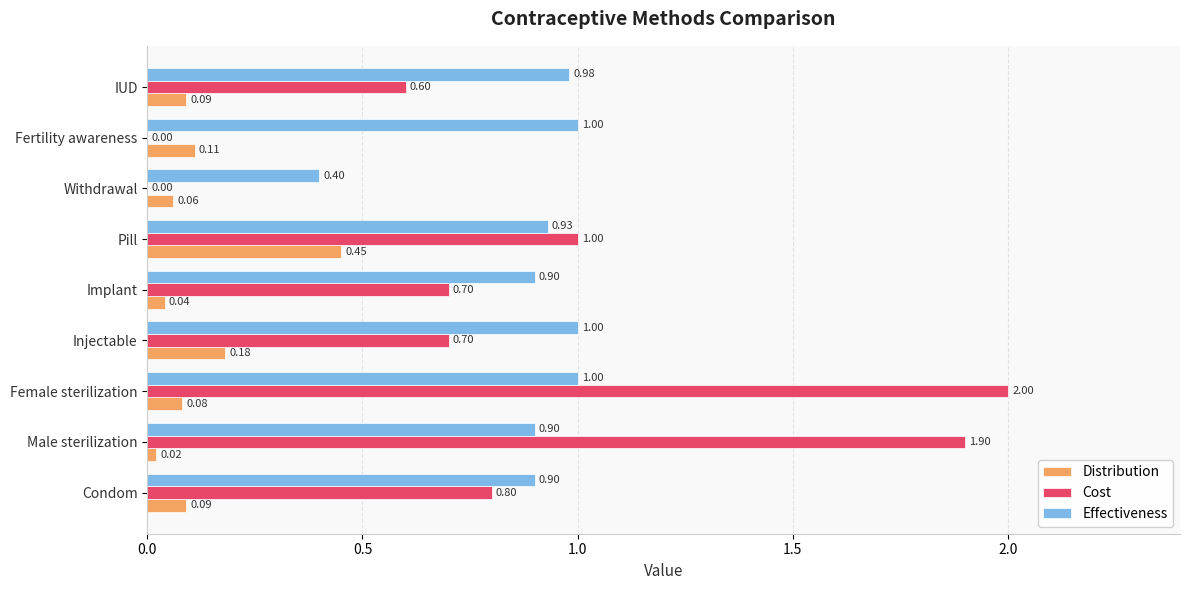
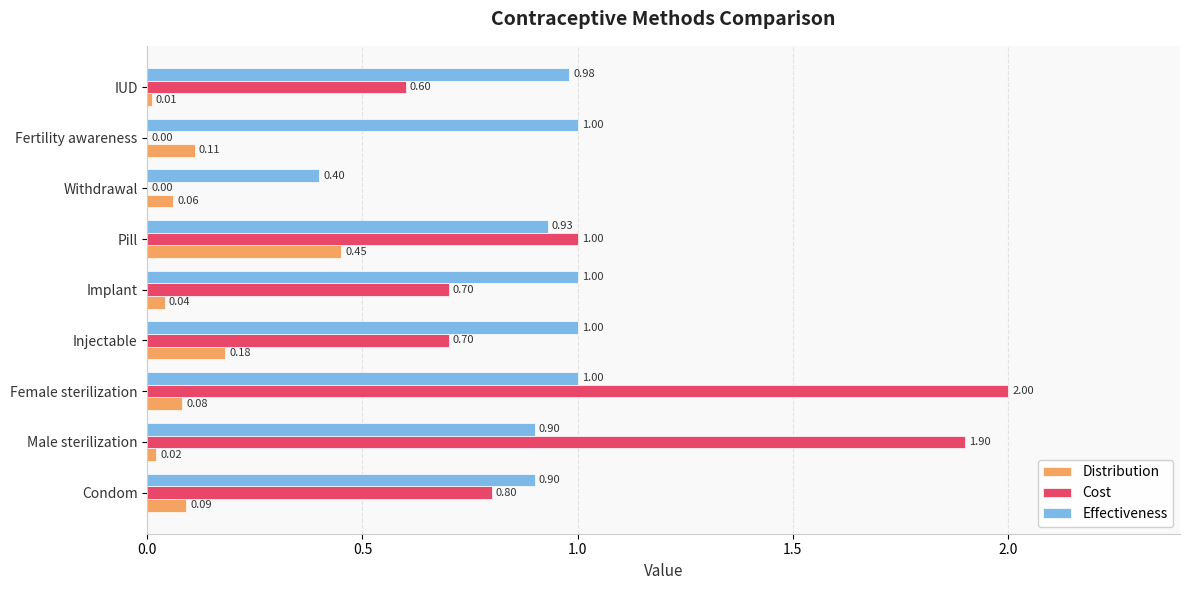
  {
    "Distribution": {
-     "IUD": 0.09,
+     "IUD": 0.01,
      "Fertility awareness": 0.11,
      "Withdrawal": 0.06,
      "Pill": 0.45,
      "Implant": 0.04,
      "Injectable": 0.18,
      "Female sterilization": 0.08,
      "Male sterilization": 0.02,
      "Condom": 0.09
    },
    "Cost": {
      "IUD": 0.60,
      "Fertility awareness": 0.00,
      "Withdrawal": 0.00,
      "Pill": 1.00,
      "Implant": 0.70,
      "Injectable": 0.70,
      "Female sterilization": 2.00,
      "Male sterilization": 1.90,
      "Condom": 0.80
    },
    "Effectiveness": {
      "IUD": 0.98,
      "Fertility awareness": 1.00,
      "Withdrawal": 0.40,
      "Pill": 0.93,
-     "Implant": 0.90,
+     "Implant": 1.00,
      "Injectable": 1.00,
      "Female sterilization": 1.00,
      "Male sterilization": 0.90,
      "Condom": 0.90
    }
  }
